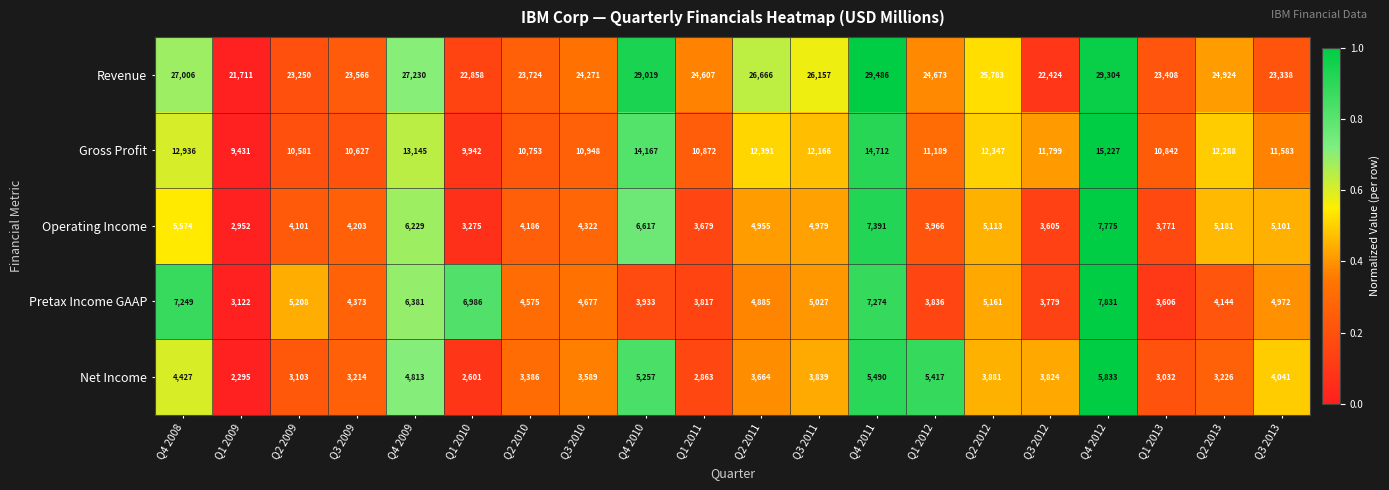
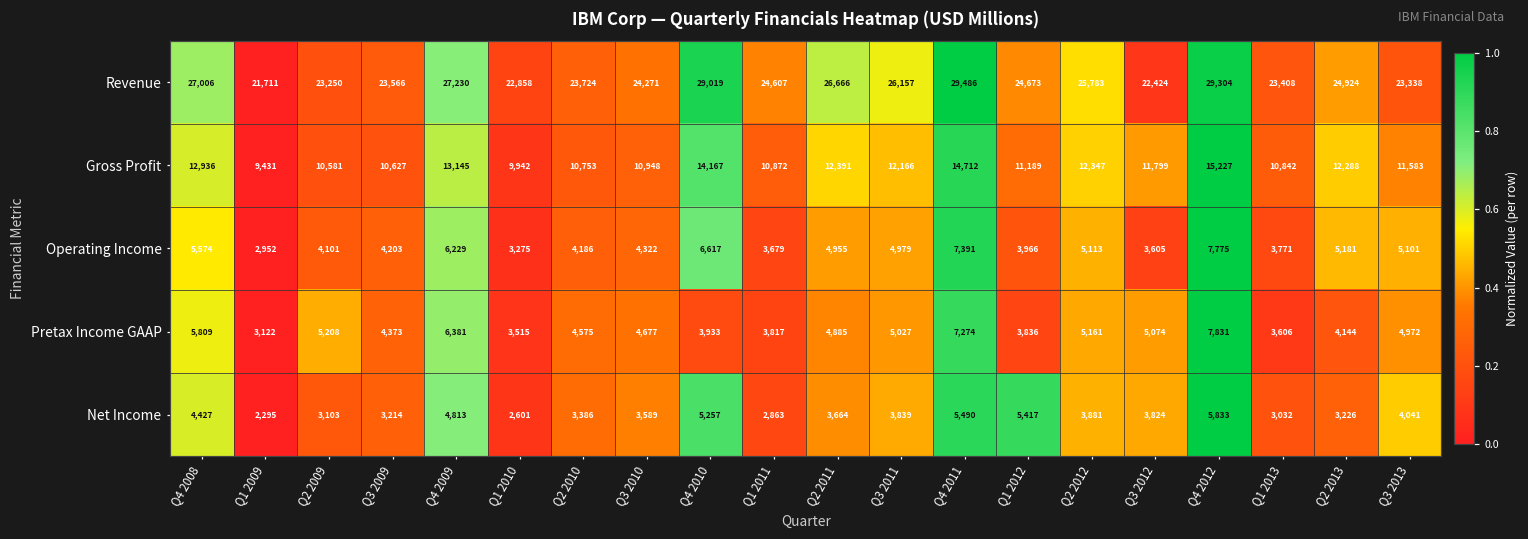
  {
    "Revenue": {
      "Q4 2008": "27,006",
      "Q1 2009": "21,711",
      "Q2 2009": "23,250",
      "Q3 2009": "23,566",
      "Q4 2009": "27,230",
      "Q1 2010": "22,858",
      "Q2 2010": "23,724",
      "Q3 2010": "24,271",
      "Q4 2010": "29,019",
      "Q1 2011": "24,607",
      "Q2 2011": "26,666",
      "Q3 2011": "26,157",
      "Q4 2011": "29,486",
      "Q1 2012": "24,673",
      "Q2 2012": "25,783",
      "Q3 2012": "22,424",
      "Q4 2012": "29,304",
      "Q1 2013": "23,408",
      "Q2 2013": "24,924",
      "Q3 2013": "23,338"
    },
    "Gross Profit": {
      "Q4 2008": "12,936",
      "Q1 2009": "9,431",
      "Q2 2009": "10,581",
      "Q3 2009": "10,627",
      "Q4 2009": "13,145",
      "Q1 2010": "9,942",
      "Q2 2010": "10,753",
      "Q3 2010": "10,948",
      "Q4 2010": "14,167",
      "Q1 2011": "10,872",
      "Q2 2011": "12,391",
      "Q3 2011": "12,166",
      "Q4 2011": "14,712",
      "Q1 2012": "11,189",
      "Q2 2012": "12,347",
      "Q3 2012": "11,799",
      "Q4 2012": "15,227",
      "Q1 2013": "10,842",
      "Q2 2013": "12,288",
      "Q3 2013": "11,583"
    },
    "Operating Income": {
      "Q4 2008": "5,574",
      "Q1 2009": "2,952",
      "Q2 2009": "4,101",
      "Q3 2009": "4,203",
      "Q4 2009": "6,229",
      "Q1 2010": "3,275",
      "Q2 2010": "4,186",
      "Q3 2010": "4,322",
      "Q4 2010": "6,617",
      "Q1 2011": "3,679",
      "Q2 2011": "4,955",
      "Q3 2011": "4,979",
      "Q4 2011": "7,391",
      "Q1 2012": "3,966",
      "Q2 2012": "5,113",
      "Q3 2012": "3,605",
      "Q4 2012": "7,775",
      "Q1 2013": "3,771",
      "Q2 2013": "5,181",
      "Q3 2013": "5,101"
    },
    "Pretax Income GAAP": {
-     "Q4 2008": "7,249",
+     "Q4 2008": "5,809",
      "Q1 2009": "3,122",
      "Q2 2009": "5,208",
      "Q3 2009": "4,373",
      "Q4 2009": "6,381",
-     "Q1 2010": "6,986",
+     "Q1 2010": "3,515",
      "Q2 2010": "4,575",
      "Q3 2010": "4,677",
      "Q4 2010": "3,933",
      "Q1 2011": "3,817",
      "Q2 2011": "4,885",
      "Q3 2011": "5,027",
      "Q4 2011": "7,274",
      "Q1 2012": "3,836",
      "Q2 2012": "5,161",
-     "Q3 2012": "3,779",
+     "Q3 2012": "5,074",
      "Q4 2012": "7,831",
      "Q1 2013": "3,606",
      "Q2 2013": "4,144",
      "Q3 2013": "4,972"
    },
    "Net Income": {
      "Q4 2008": "4,427",
      "Q1 2009": "2,295",
      "Q2 2009": "3,103",
      "Q3 2009": "3,214",
      "Q4 2009": "4,813",
      "Q1 2010": "2,601",
      "Q2 2010": "3,386",
      "Q3 2010": "3,589",
      "Q4 2010": "5,257",
      "Q1 2011": "2,863",
      "Q2 2011": "3,664",
      "Q3 2011": "3,839",
      "Q4 2011": "5,490",
      "Q1 2012": "5,417",
      "Q2 2012": "3,881",
      "Q3 2012": "3,824",
      "Q4 2012": "5,833",
      "Q1 2013": "3,032",
      "Q2 2013": "3,226",
      "Q3 2013": "4,041"
    }
  }
